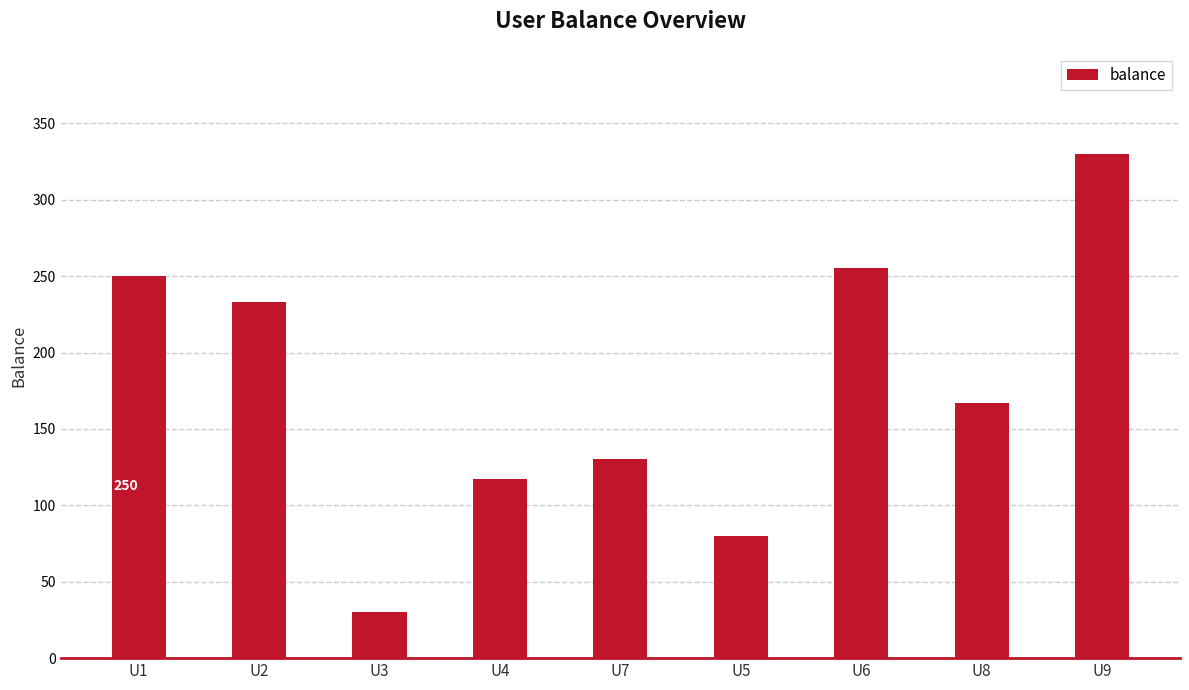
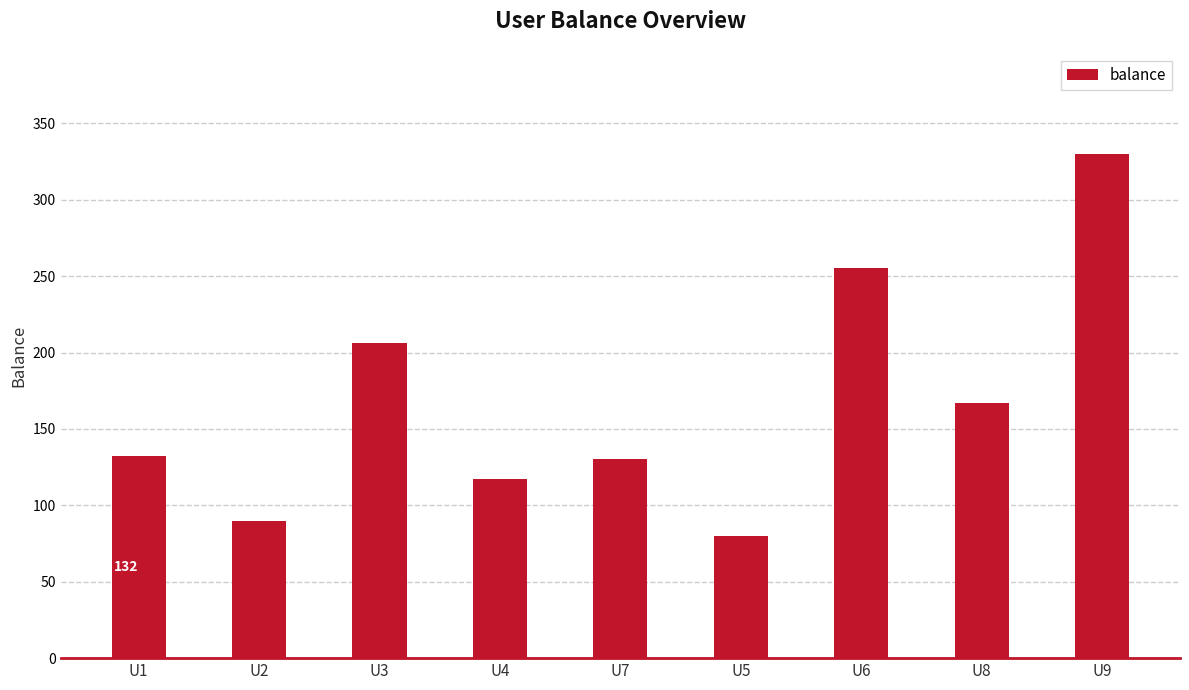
  {
-   "U1": 250,
-   "U2": 233,
-   "U3": 30
+   "U1": 132,
+   "U2": 90,
+   "U3": 206
  }
